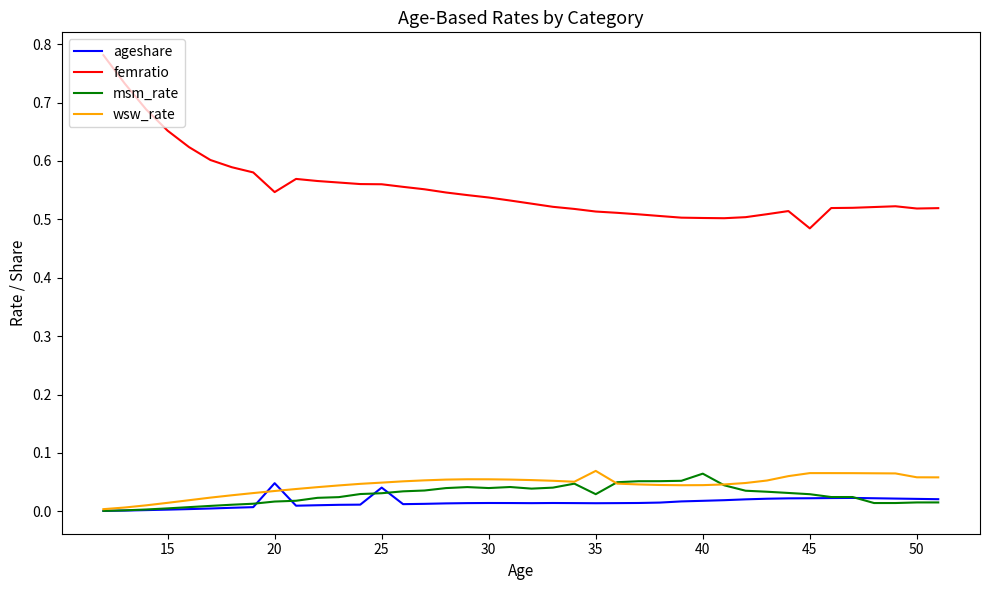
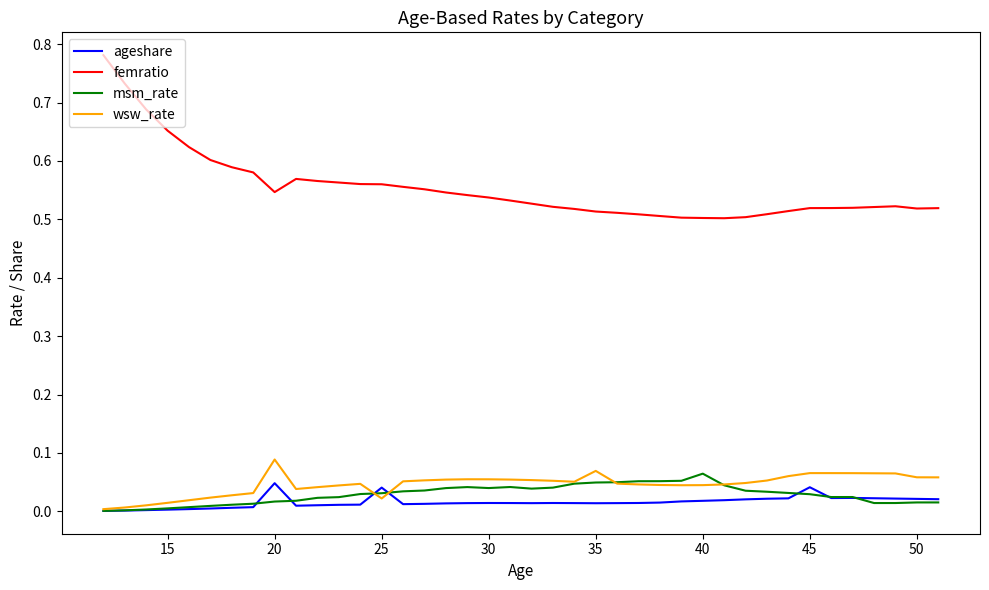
  {
    "ageshare": {
      "20": 0.05,
      "25": 0.04,
      "30": 0.01,
      "35": 0.01,
      "40": 0.02,
-     "45": 0.02,
+     "45": 0.04,
      "50": 0.02
    },
    "femratio": {
      "15": 0.65,
      "20": 0.55,
      "25": 0.56,
      "30": 0.54,
      "35": 0.51,
      "40": 0.50,
-     "45": 0.48,
+     "45": 0.52,
      "50": 0.52
    },
    "msm_rate": {
      "20": 0.02,
      "25": 0.03,
      "30": 0.04,
-     "35": 0.03,
+     "35": 0.05,
      "40": 0.06,
      "45": 0.03,
      "50": 0.02
    },
    "wsw_rate": {
      "15": 0.01,
-     "20": 0.03,
-     "25": 0.05,
+     "20": 0.09,
+     "25": 0.02,
      "30": 0.05,
      "35": 0.07,
      "40": 0.04,
      "45": 0.07,
      "50": 0.06
    }
  }
